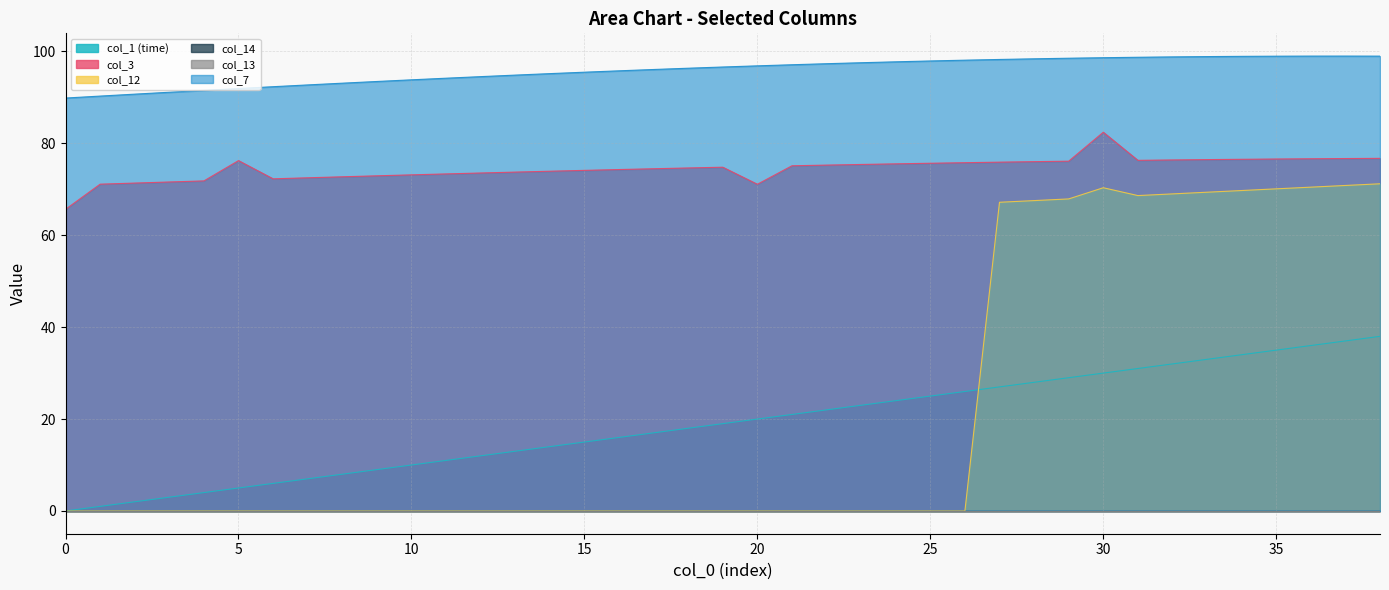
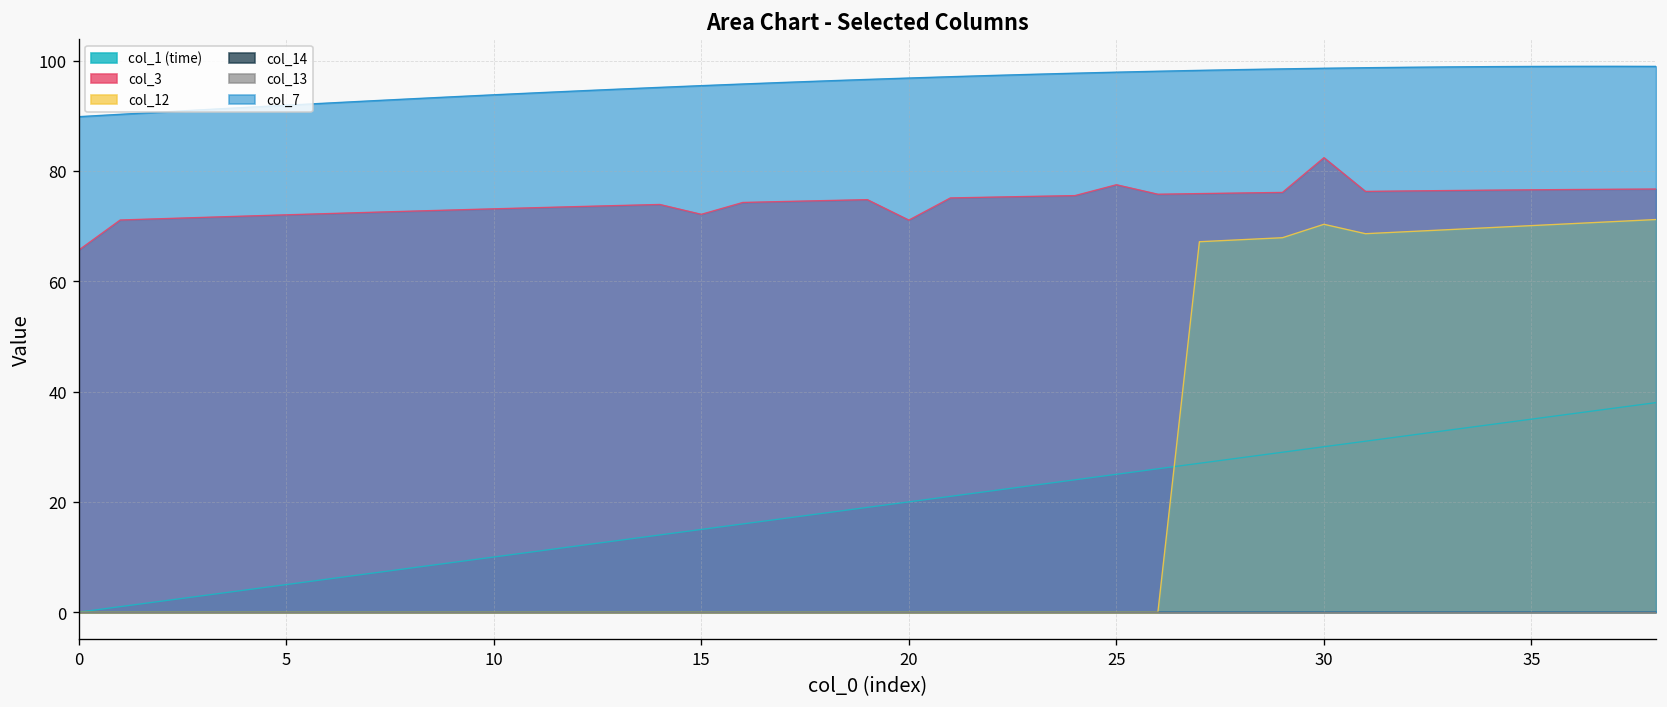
  {
    "col_3": {
      "0": 66,
-     "5": 76,
+     "5": 72,
      "10": 73,
-     "15": 74,
+     "15": 72,
      "20": 71,
-     "25": 76,
+     "25": 78,
      "30": 82,
      "35": 77
    },
    "col_12": {
      "30": 70,
      "35": 70
    },
    "col_13": {
      "30": 0,
      "35": 0
    }
  }
